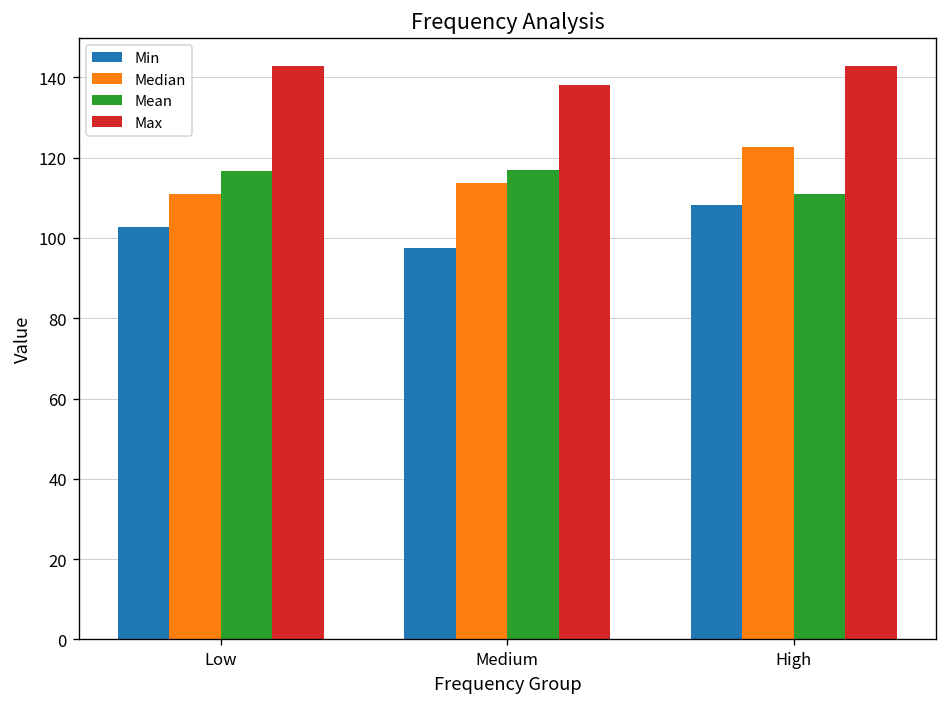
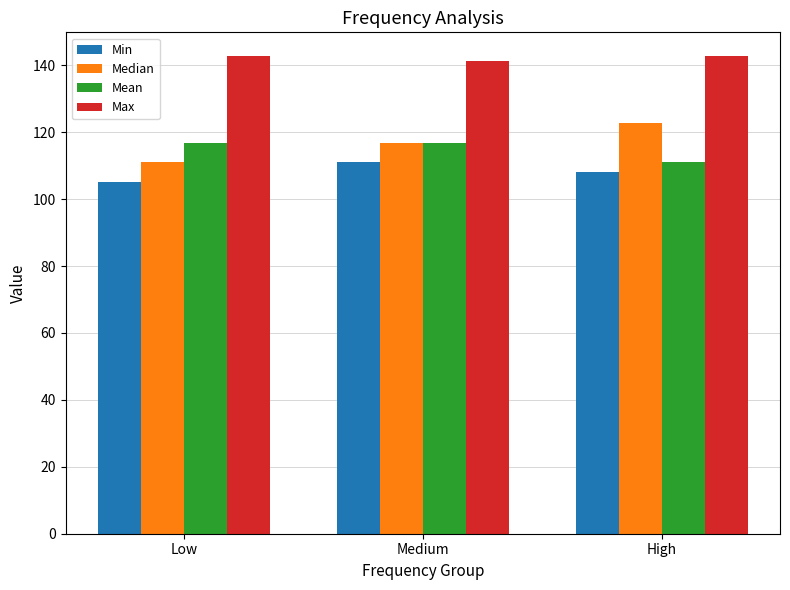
  {
    "Min": {
-     "Low": 103,
-     "Medium": 98,
+     "Low": 105,
+     "Medium": 111,
      "High": 108
    },
    "Median": {
      "Low": 111,
-     "Medium": 114,
+     "Medium": 117,
      "High": 123
    },
    "Mean": {
      "Low": 117,
      "Medium": 117,
      "High": 111
    },
    "Max": {
      "Low": 143,
-     "Medium": 138,
+     "Medium": 141,
      "High": 143
    }
  }
